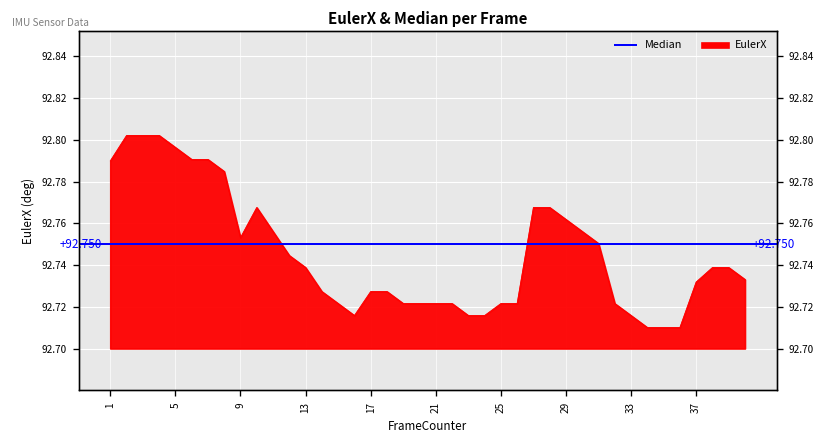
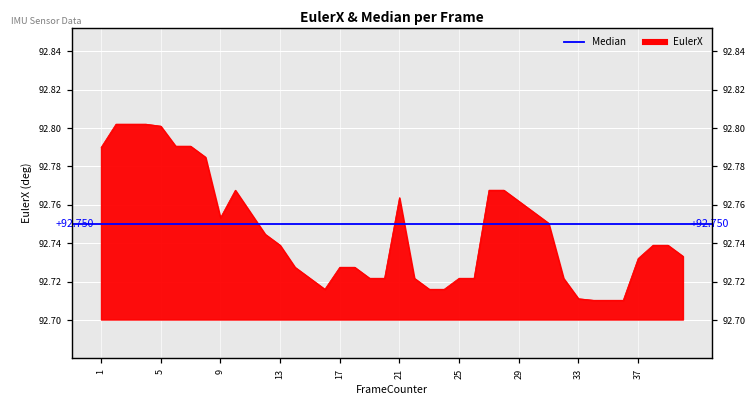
  {
    "1": 92.790,
-   "5": 92.796,
+   "5": 92.801,
    "9": 92.753,
    "13": 92.739,
    "17": 92.728,
-   "21": 92.722,
+   "21": 92.764,
    "25": 92.722,
    "29": 92.762,
-   "33": 92.716,
+   "33": 92.711,
    "37": 92.732
  }
